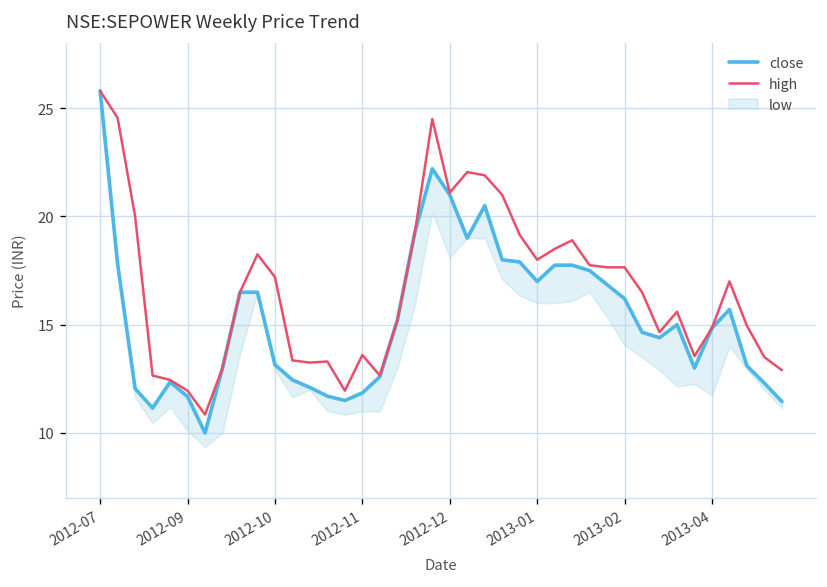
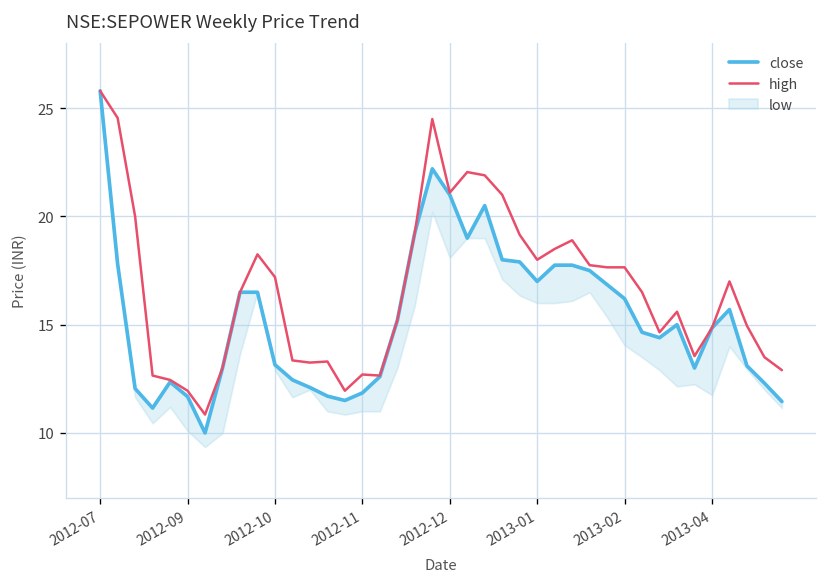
  {
    "low": {
      "2012-09": 11.7,
      "2012-10": 13.2,
      "2012-11": 11.9,
      "2013-01": 17.0,
      "2013-02": 16.2
    },
    "high": {
      "2012-09": 12.0,
      "2012-10": 17.2,
-     "2012-11": 13.6,
+     "2012-11": 12.7,
      "2013-01": 18.0,
      "2013-02": 17.7
    }
  }
